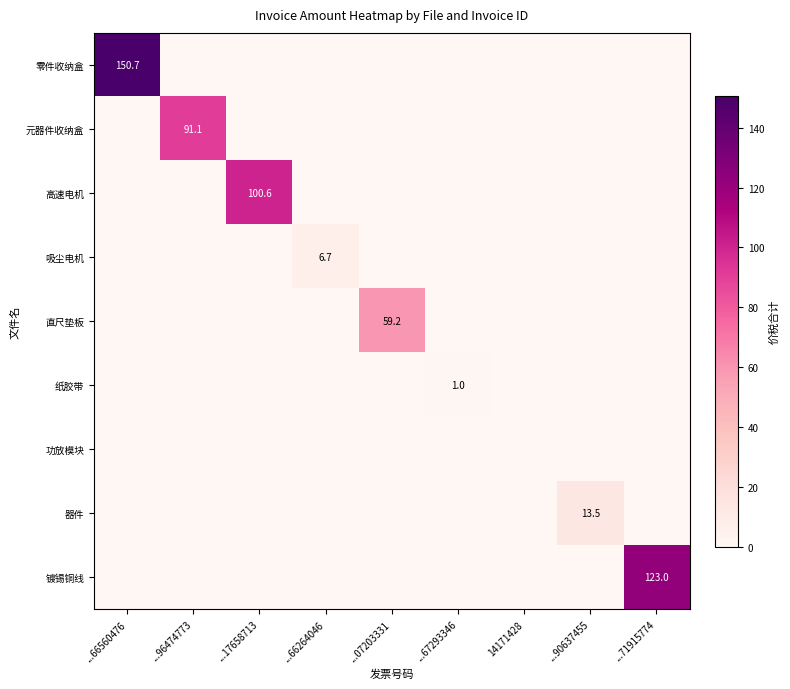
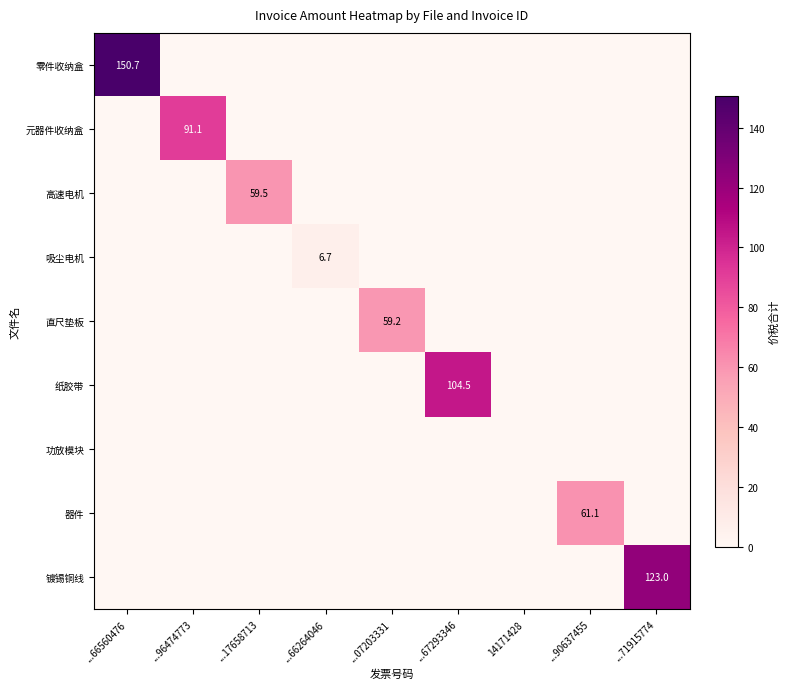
  {
    "零件收纳盒": {
      "...66560476": 150.7
    },
    "元器件收纳盒": {
      "...96474773": 91.1
    },
    "高速电机": {
-     "...17658713": 100.6
+     "...17658713": 59.5
    },
    "吸尘电机": {
      "...66264046": 6.7
    },
    "直尺垫板": {
      "...07203331": 59.2
    },
    "纸胶带": {
-     "...67293346": 1.0
+     "...67293346": 104.5
    },
    "器件": {
-     "...90637455": 13.5
+     "...90637455": 61.1
    },
    "镀锡铜线": {
      "...71915774": 123.0
    }
  }
